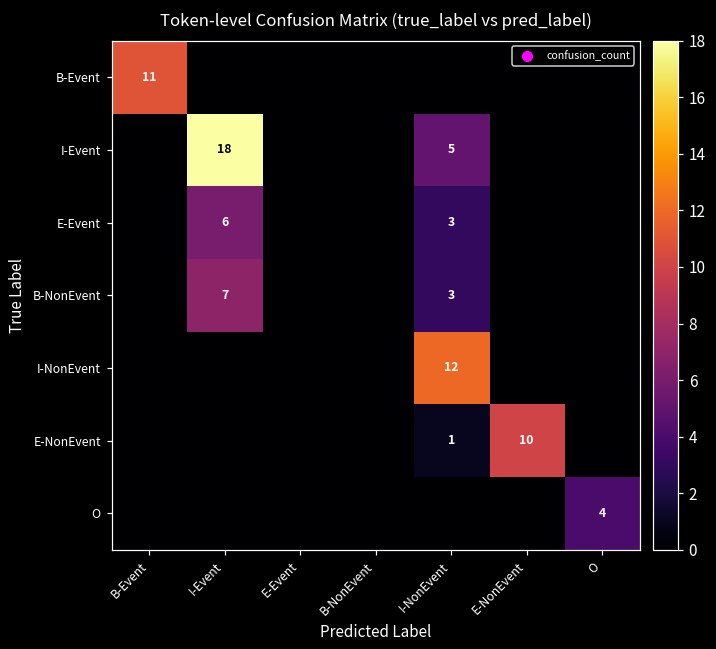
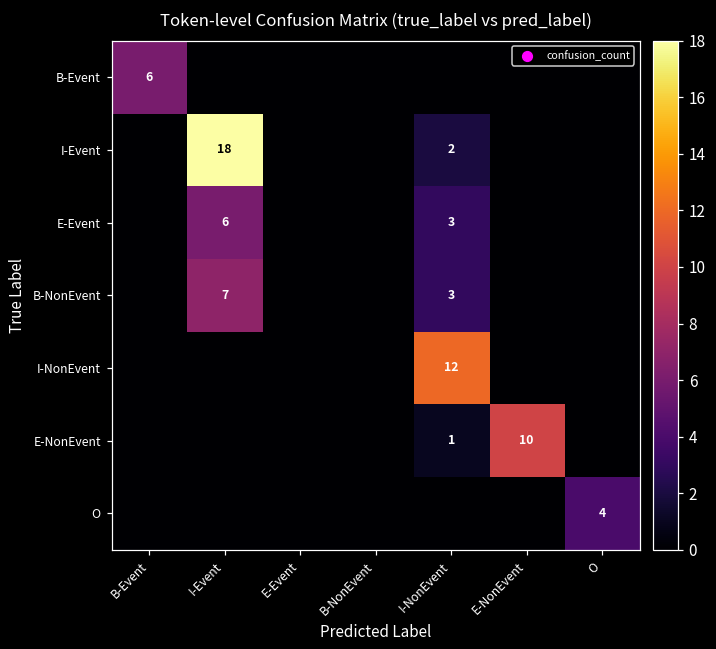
  {
    "B-Event": {
-     "B-Event": 11
+     "B-Event": 6
    },
    "I-Event": {
      "I-Event": 18,
-     "I-NonEvent": 5
+     "I-NonEvent": 2
    },
    "E-Event": {
      "I-Event": 6,
      "I-NonEvent": 3
    },
    "B-NonEvent": {
      "I-Event": 7,
      "I-NonEvent": 3
    },
    "I-NonEvent": {
      "I-NonEvent": 12
    },
    "E-NonEvent": {
      "I-NonEvent": 1,
      "E-NonEvent": 10
    },
    "O": {
      "O": 4
    }
  }
